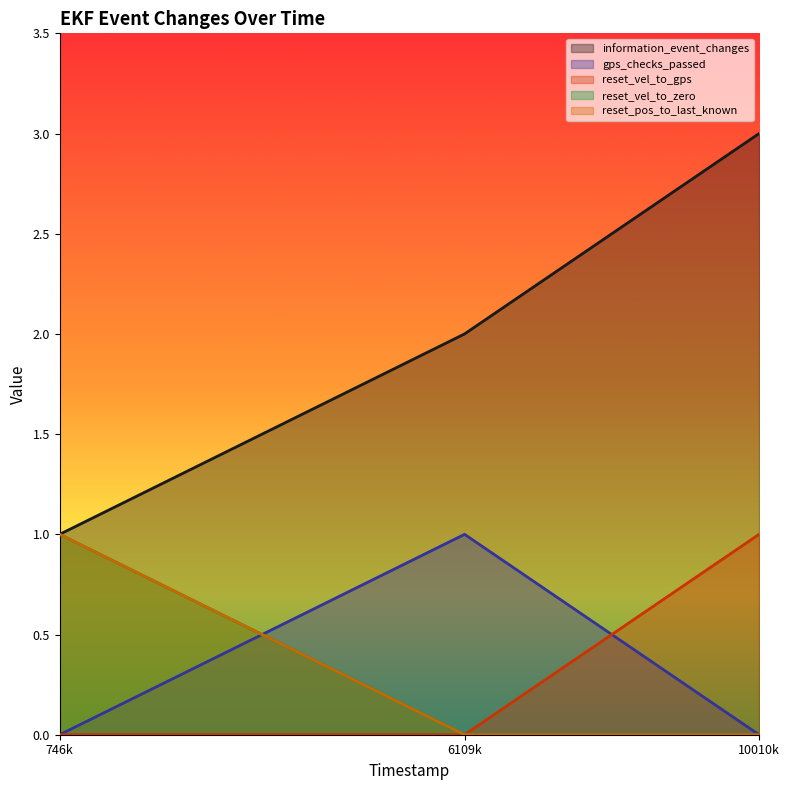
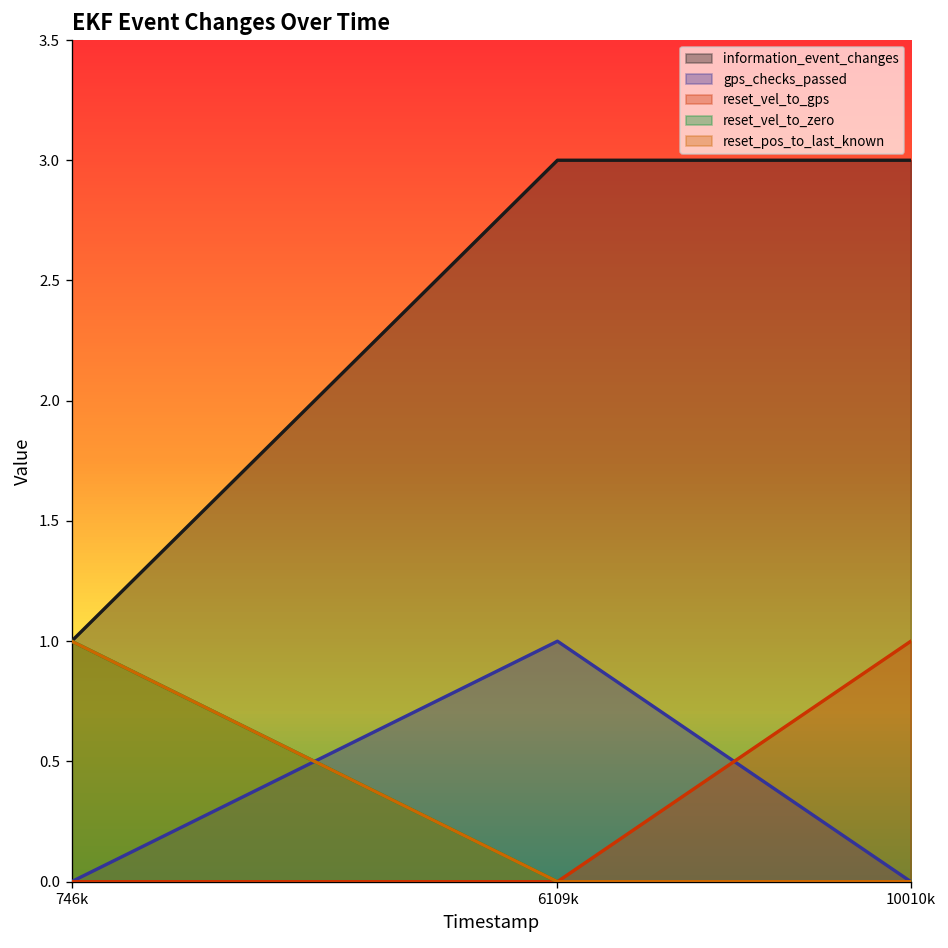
  {
    "information_event_changes": {
-     "6109k": 2,
+     "6109k": 3,
      "10010k": 3
    },
    "gps_checks_passed": {
      "6109k": 1
    }
  }
